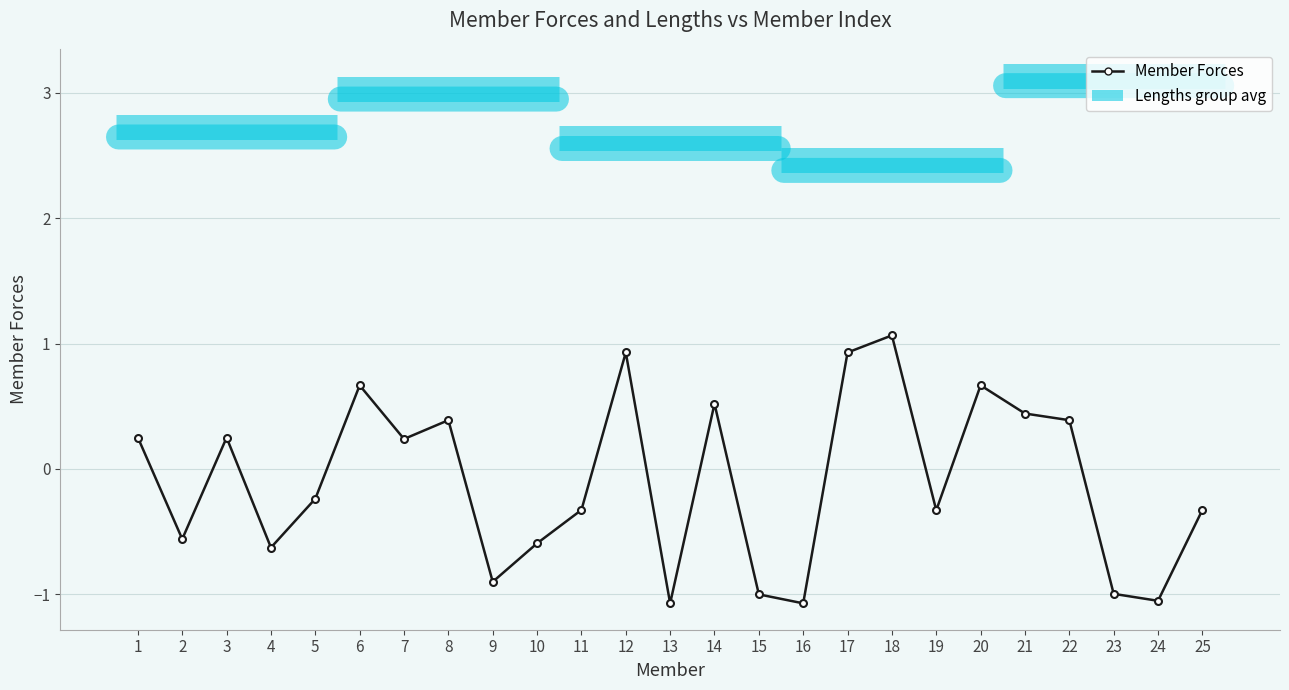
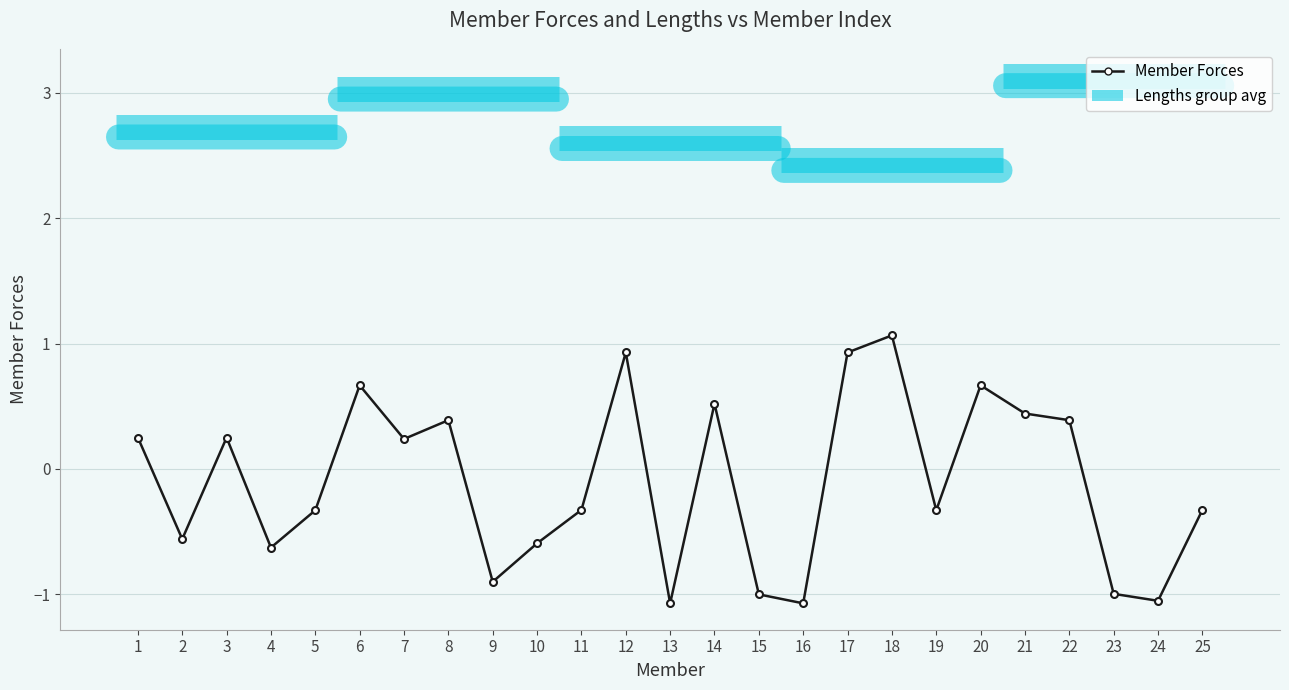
  {
    "Member Forces": {
      "1": 0.25,
      "2": -0.56,
      "3": 0.25,
      "4": -0.63,
-     "5": -0.24,
+     "5": -0.33,
      "6": 0.67,
      "7": 0.24,
      "8": 0.39,
      "9": -0.90,
      "10": -0.59,
      "11": -0.33,
      "12": 0.93,
      "13": -1.07,
      "14": 0.52,
      "15": -1.00,
      "16": -1.07,
      "17": 0.93,
      "18": 1.06,
      "19": -0.33,
      "20": 0.67,
      "21": 0.44,
      "22": 0.39,
      "23": -1.00,
      "24": -1.05,
      "25": -0.33
    }
  }
